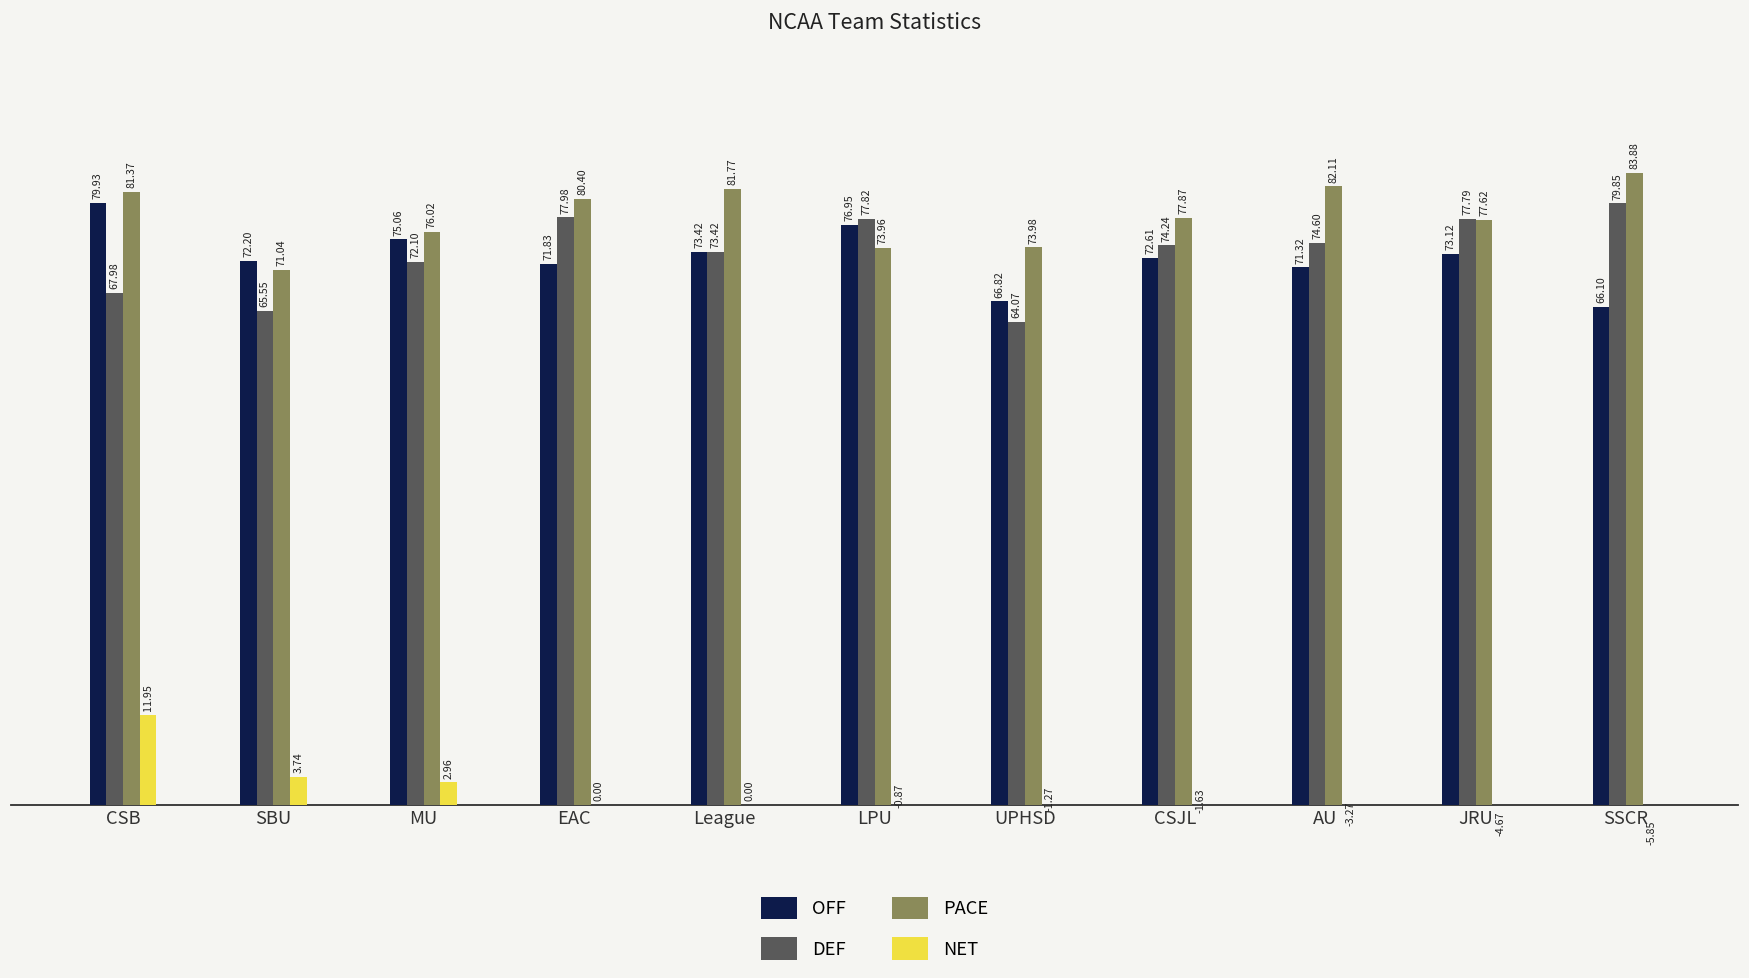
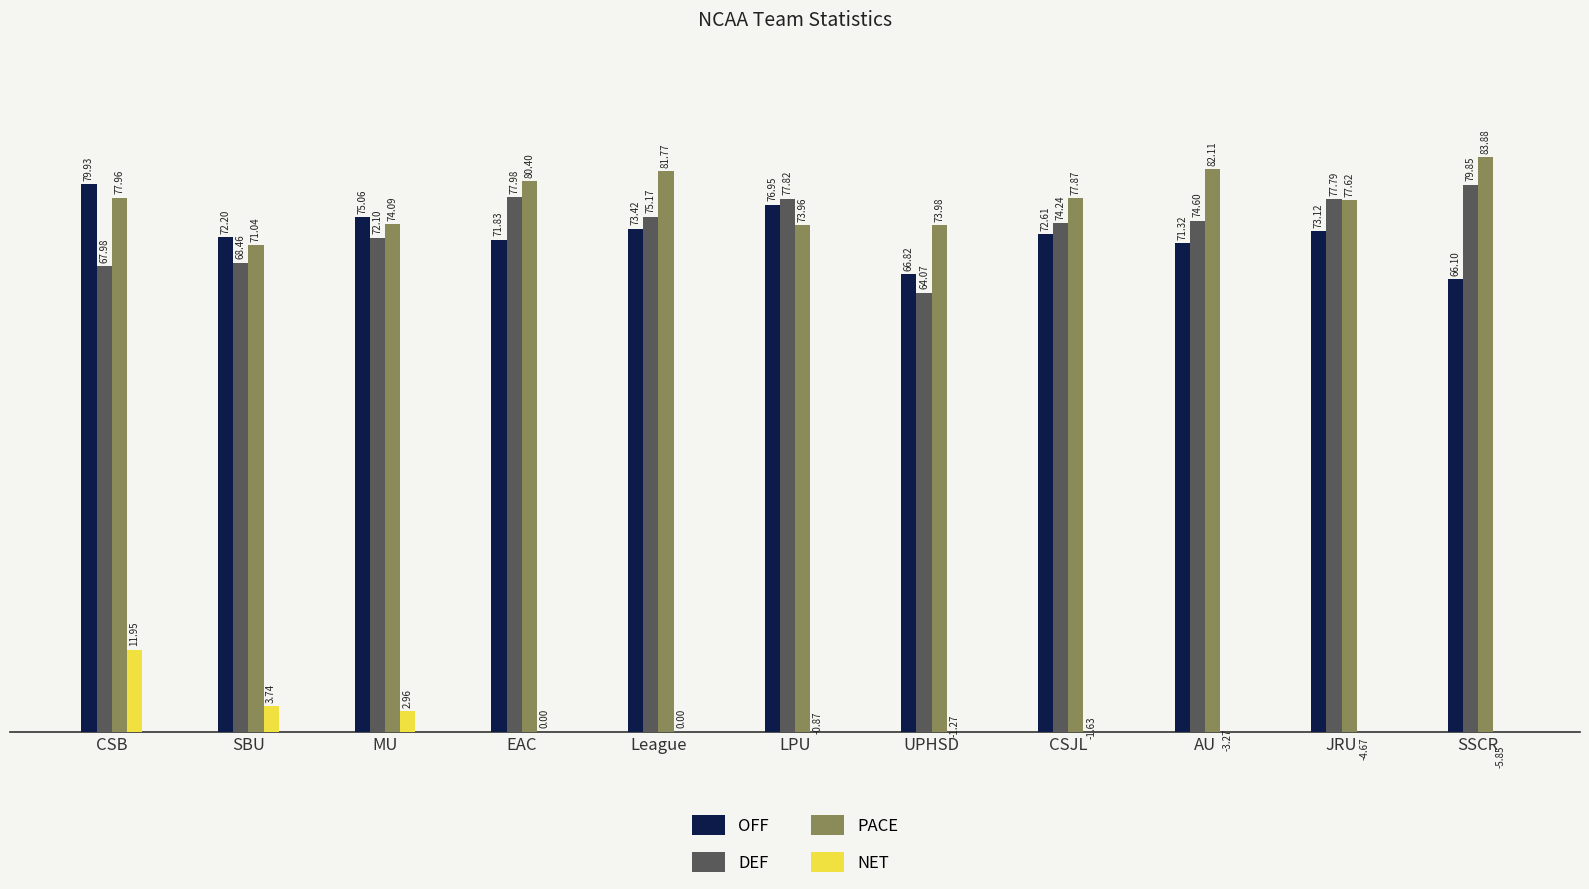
  {
    "OFF": {
      "CSB": 79.93,
      "SBU": 72.20,
      "MU": 75.06,
      "EAC": 71.83,
      "League": 73.42,
      "LPU": 76.95,
      "UPHSD": 66.82,
      "CSJL": 72.61,
      "AU": 71.32,
      "JRU": 73.12,
      "SSCR": 66.10
    },
    "DEF": {
      "CSB": 67.98,
-     "SBU": 65.55,
+     "SBU": 68.46,
      "MU": 72.10,
      "EAC": 77.98,
-     "League": 73.42,
+     "League": 75.17,
      "LPU": 77.82,
      "UPHSD": 64.07,
      "CSJL": 74.24,
      "AU": 74.60,
      "JRU": 77.79,
      "SSCR": 79.85
    },
    "PACE": {
-     "CSB": 81.37,
+     "CSB": 77.96,
      "SBU": 71.04,
-     "MU": 76.02,
+     "MU": 74.09,
      "EAC": 80.40,
      "League": 81.77,
      "LPU": 73.96,
      "UPHSD": 73.98,
      "CSJL": 77.87,
      "AU": 82.11,
      "JRU": 77.62,
      "SSCR": 83.88
    },
    "NET": {
      "CSB": 11.95,
      "SBU": 3.74,
      "MU": 2.96,
      "EAC": 0.00,
      "League": 0.00
    }
  }
